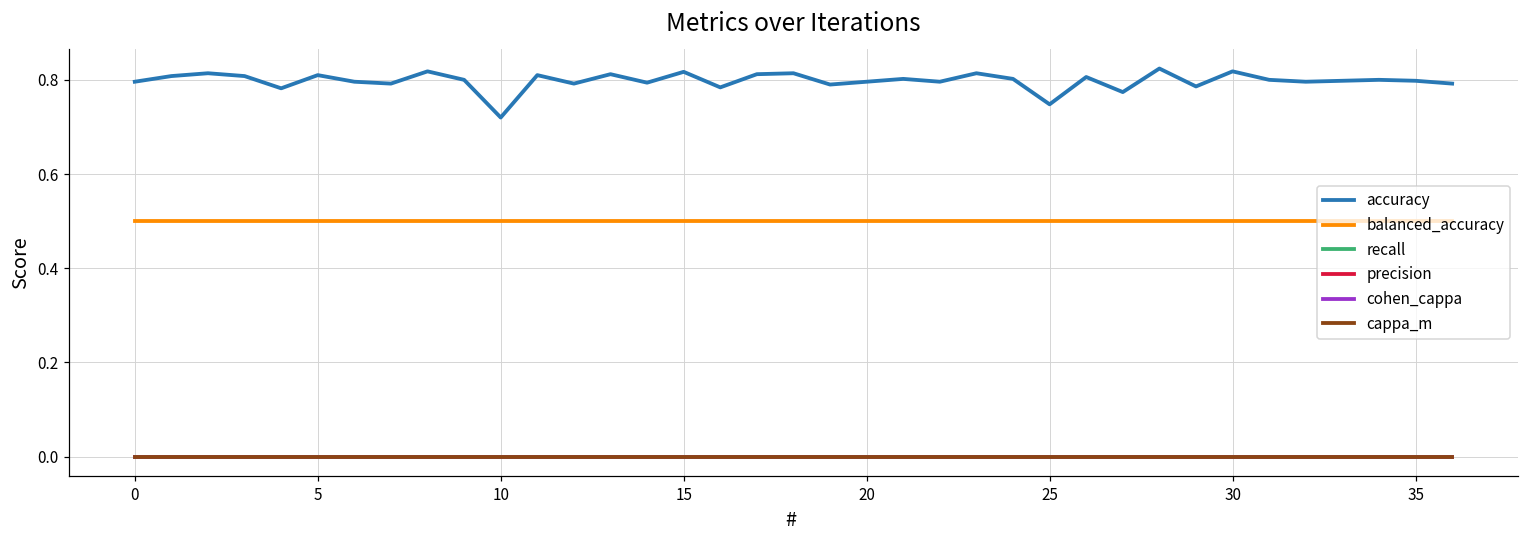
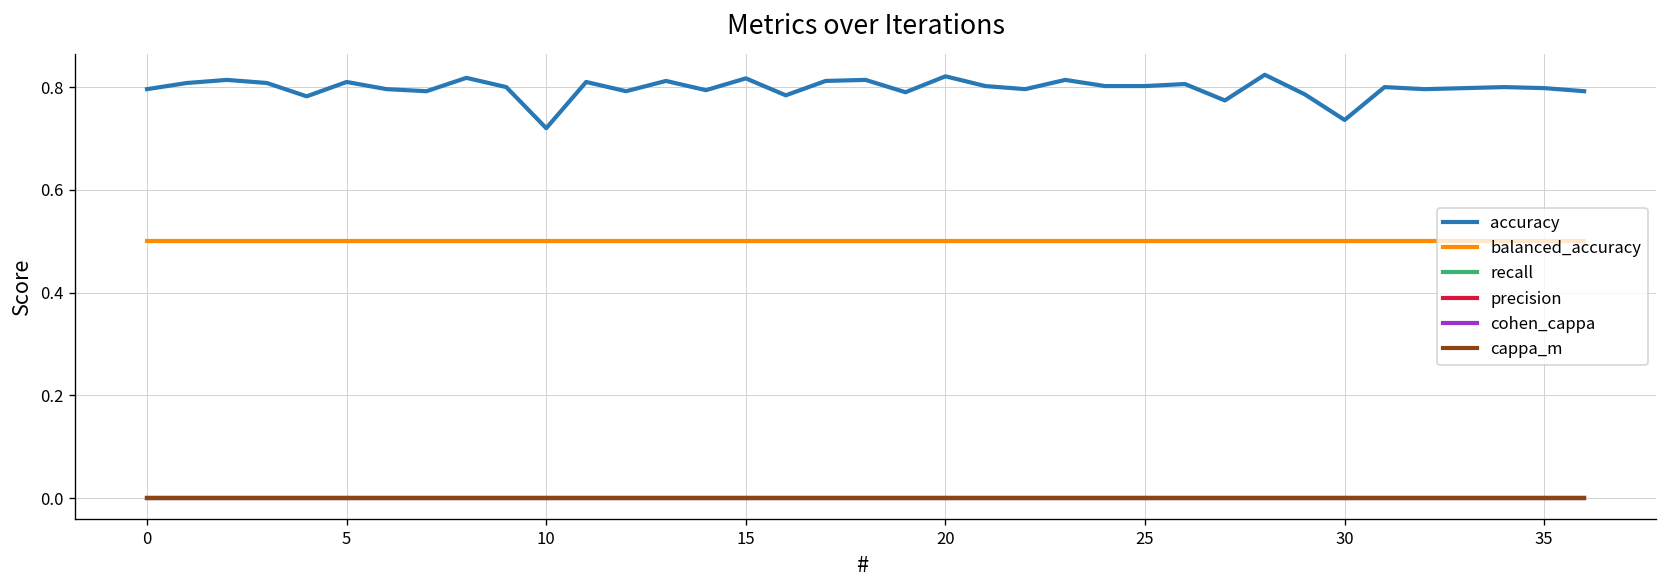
  {
    "accuracy": {
      "0": 0.80,
      "5": 0.81,
      "10": 0.72,
      "15": 0.82,
-     "20": 0.80,
-     "25": 0.75,
-     "30": 0.82,
+     "20": 0.82,
+     "25": 0.80,
+     "30": 0.74,
      "35": 0.80
    },
    "balanced_accuracy": {
      "0": 0.50,
      "5": 0.50,
      "10": 0.50,
      "15": 0.50,
      "20": 0.50,
      "25": 0.50,
      "30": 0.50
    },
    "cappa_m": {
      "0": 0.00,
      "5": 0.00,
      "10": 0.00,
      "15": 0.00,
      "20": 0.00,
      "25": 0.00,
      "30": 0.00,
      "35": 0.00
    }
  }
